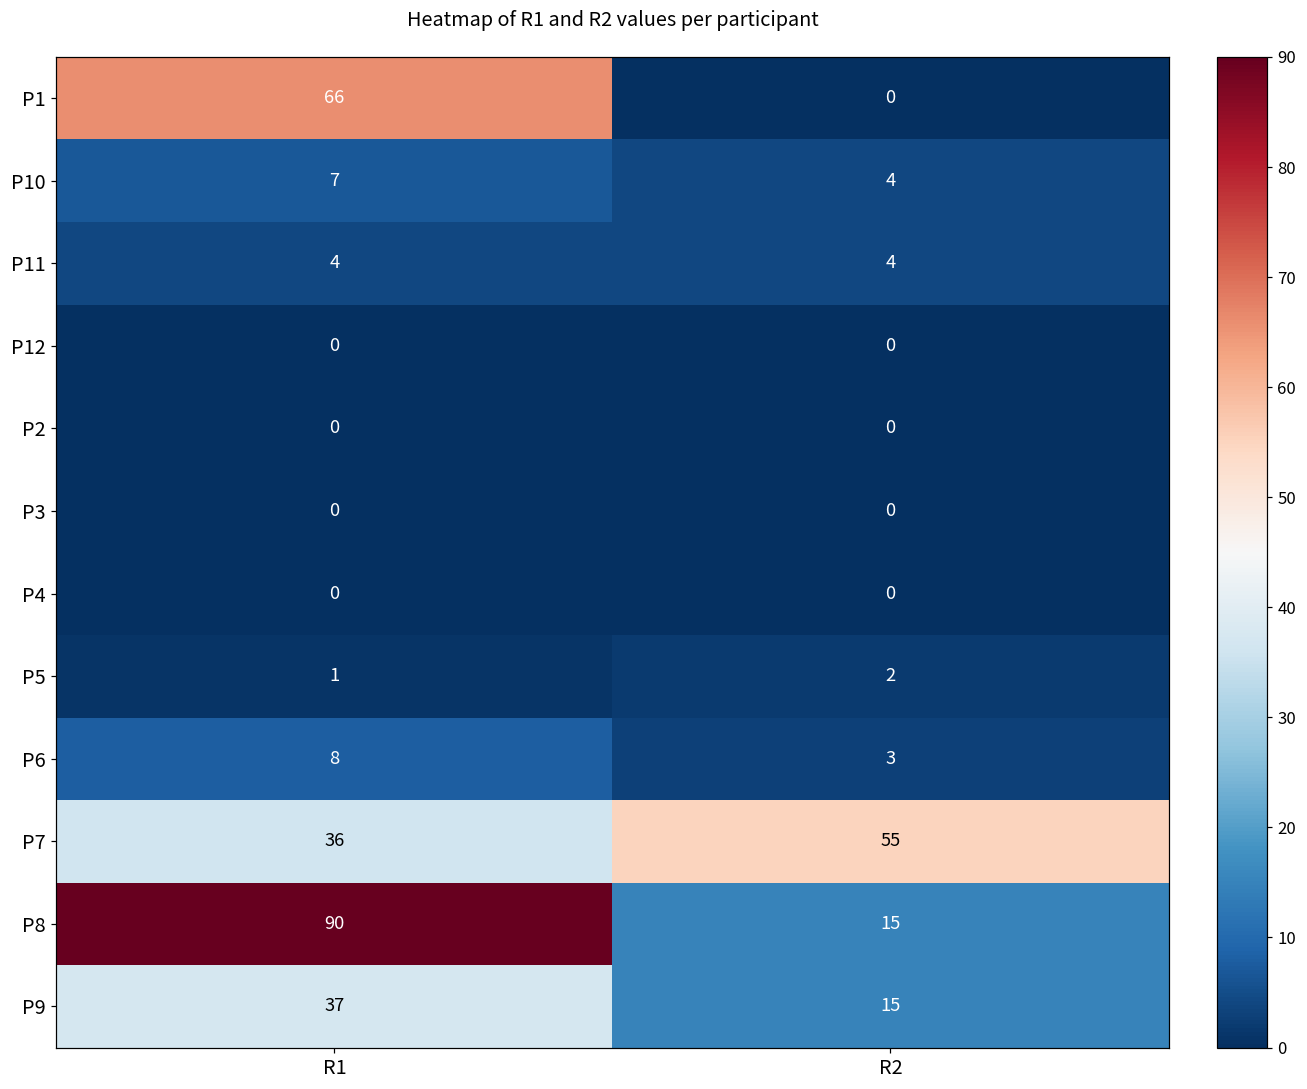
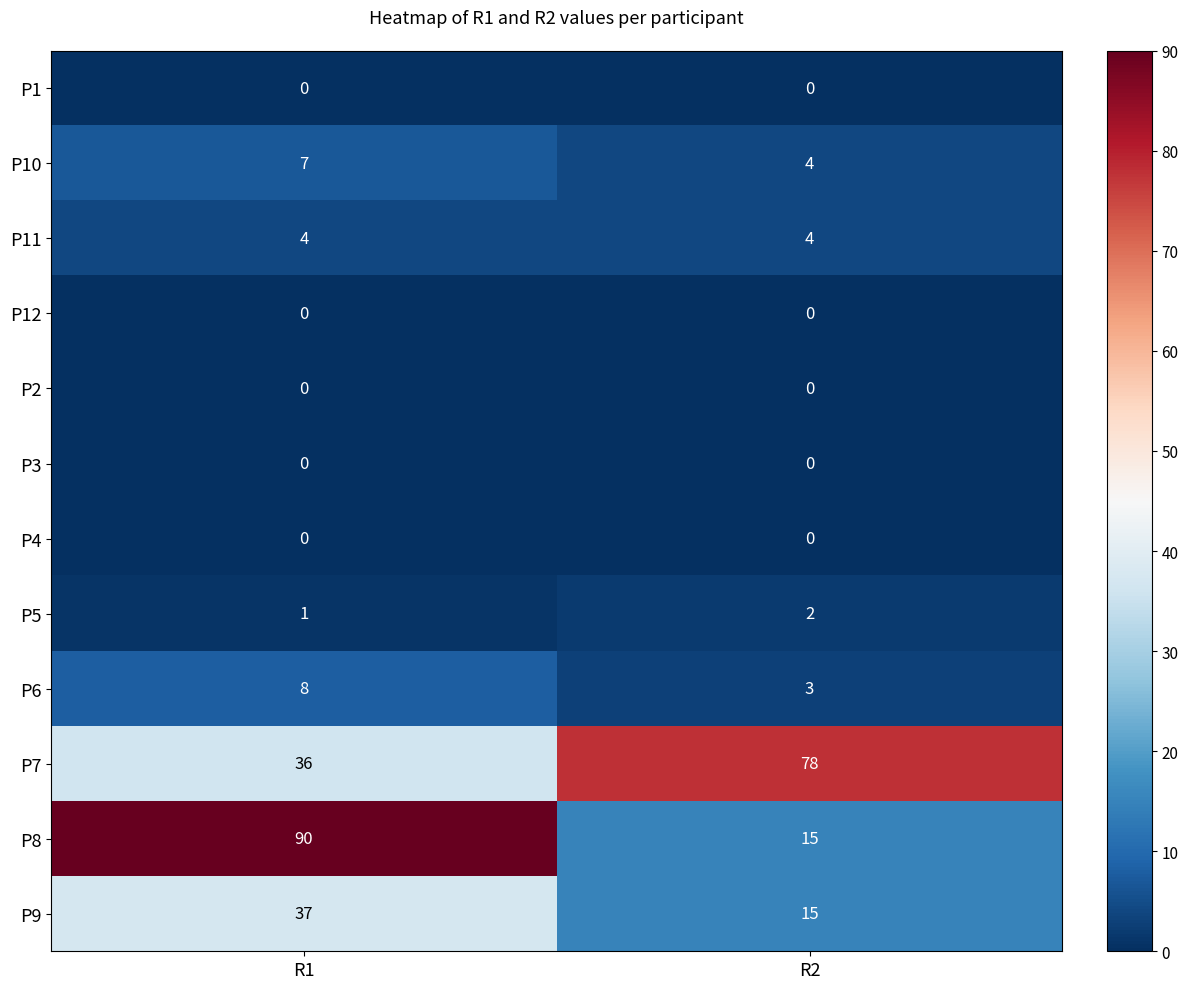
  {
    "P1": {
-     "R1": 66,
+     "R1": 0,
      "R2": 0
    },
    "P10": {
      "R1": 7,
      "R2": 4
    },
    "P11": {
      "R1": 4,
      "R2": 4
    },
    "P12": {
      "R1": 0,
      "R2": 0
    },
    "P2": {
      "R1": 0,
      "R2": 0
    },
    "P3": {
      "R1": 0,
      "R2": 0
    },
    "P4": {
      "R1": 0,
      "R2": 0
    },
    "P5": {
      "R1": 1,
      "R2": 2
    },
    "P6": {
      "R1": 8,
      "R2": 3
    },
    "P7": {
      "R1": 36,
-     "R2": 55
+     "R2": 78
    },
    "P8": {
      "R1": 90,
      "R2": 15
    },
    "P9": {
      "R1": 37,
      "R2": 15
    }
  }
